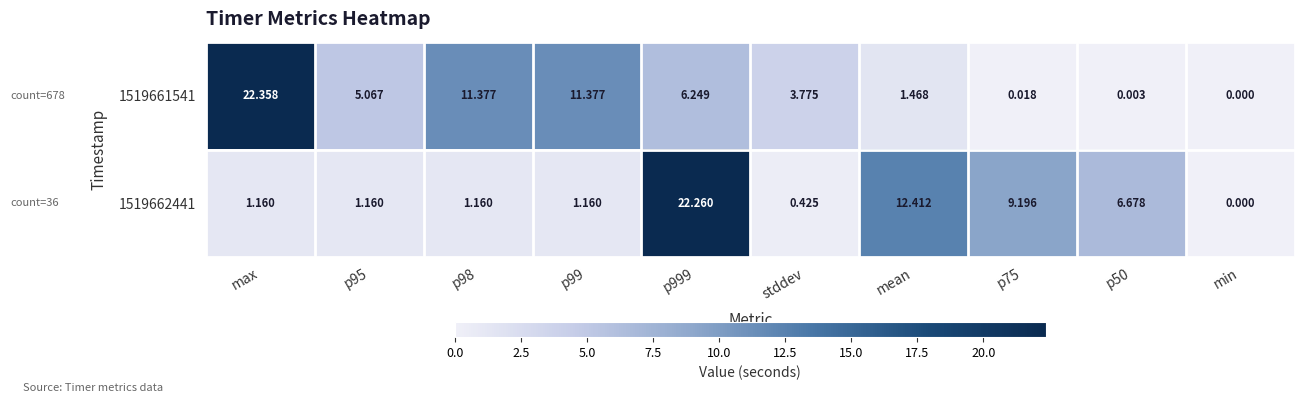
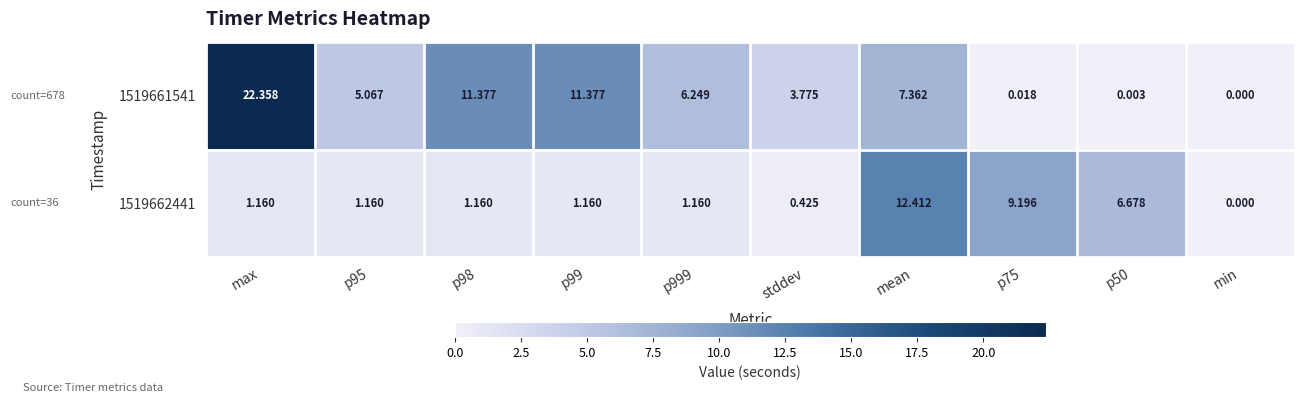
  {
    "1519661541": {
      "max": 22.358,
      "p95": 5.067,
      "p98": 11.377,
      "p99": 11.377,
      "p999": 6.249,
      "stddev": 3.775,
-     "mean": 1.468,
+     "mean": 7.362,
      "p75": 0.018,
      "p50": 0.003,
      "min": 0.000
    },
    "1519662441": {
      "max": 1.160,
      "p95": 1.160,
      "p98": 1.160,
      "p99": 1.160,
-     "p999": 22.260,
+     "p999": 1.160,
      "stddev": 0.425,
      "mean": 12.412,
      "p75": 9.196,
      "p50": 6.678,
      "min": 0.000
    }
  }
